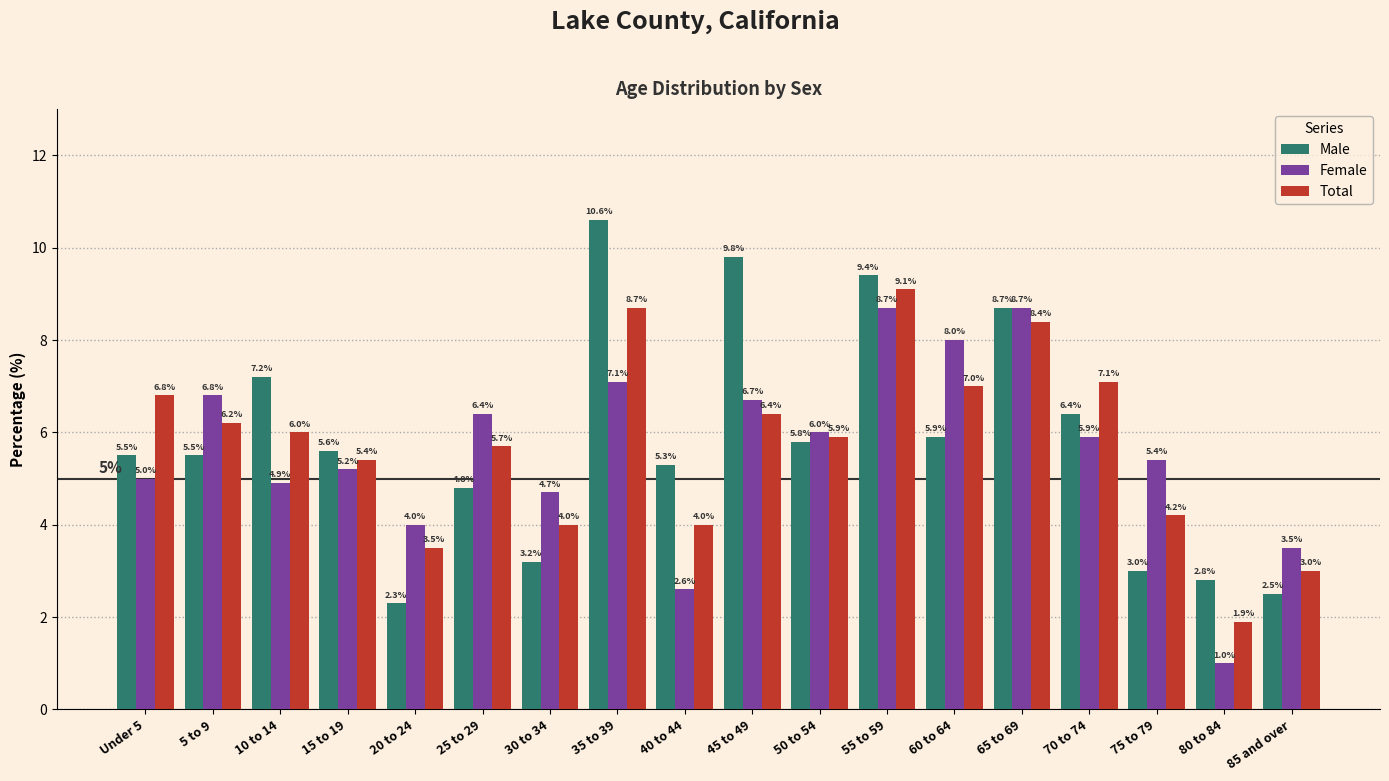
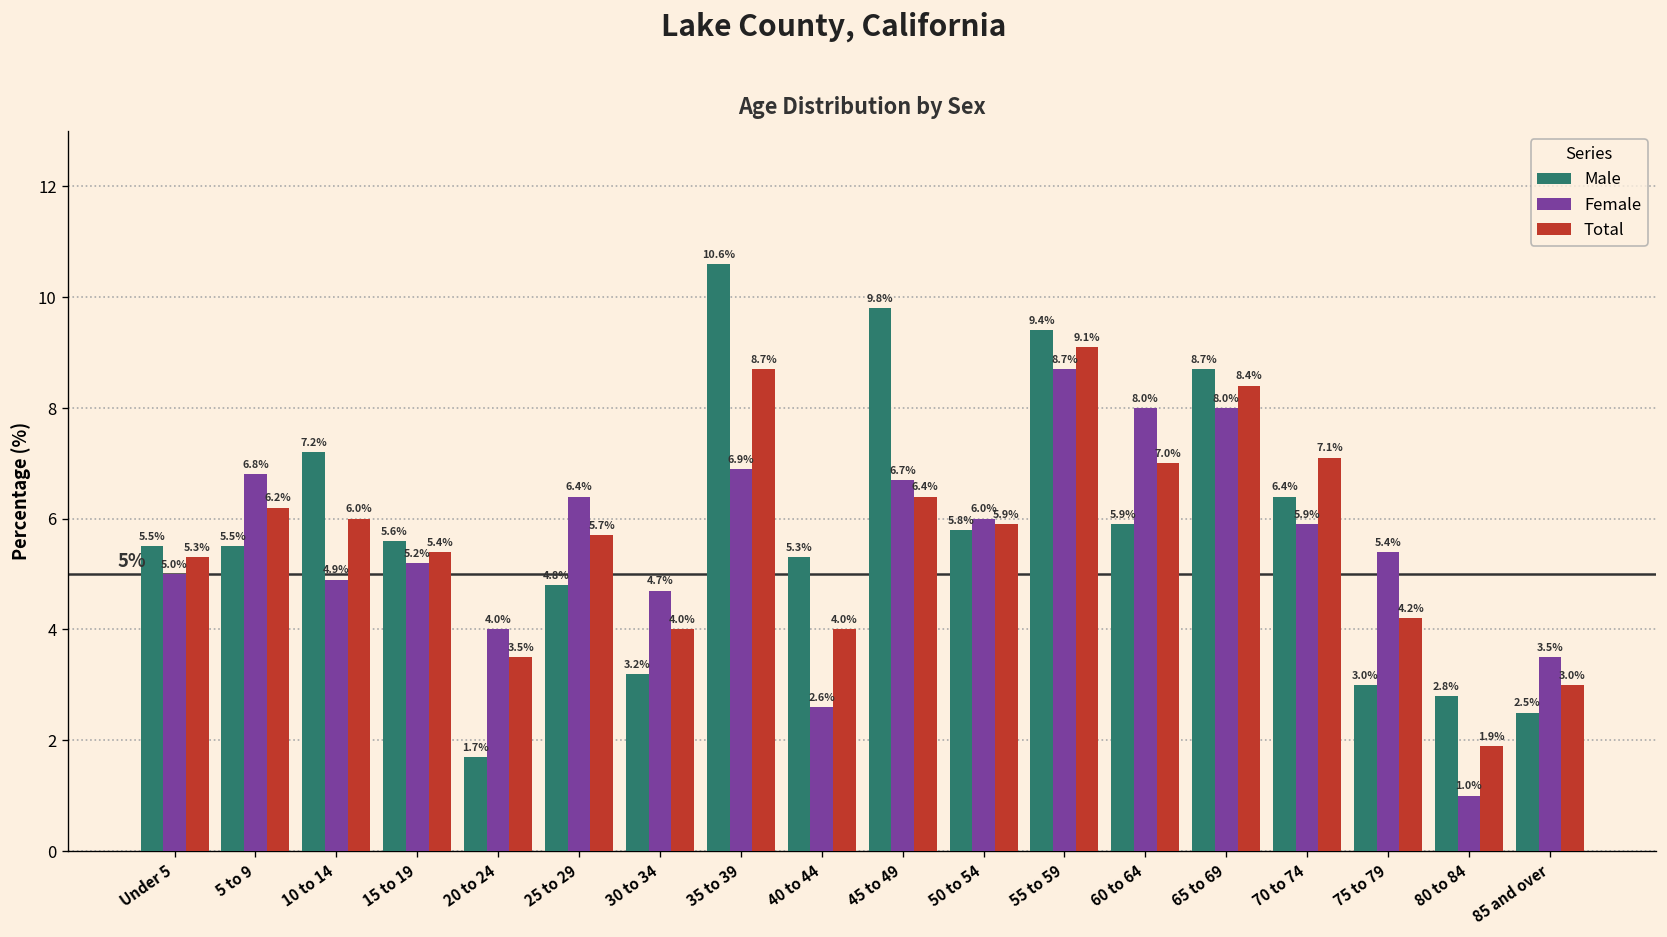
  {
    "Male": {
      "Under 5": "5.5%",
      "5 to 9": "5.5%",
      "10 to 14": "7.2%",
      "15 to 19": "5.6%",
-     "20 to 24": "2.3%",
+     "20 to 24": "1.7%",
      "25 to 29": "4.8%",
      "30 to 34": "3.2%",
      "35 to 39": "10.6%",
      "40 to 44": "5.3%",
      "45 to 49": "9.8%",
      "50 to 54": "5.8%",
      "55 to 59": "9.4%",
      "60 to 64": "5.9%",
      "65 to 69": "8.7%",
      "70 to 74": "6.4%",
      "75 to 79": "3.0%",
      "80 to 84": "2.8%",
      "85 and over": "2.5%"
    },
    "Female": {
      "Under 5": "5.0%",
      "5 to 9": "6.8%",
      "10 to 14": "4.9%",
      "15 to 19": "5.2%",
      "20 to 24": "4.0%",
      "25 to 29": "6.4%",
      "30 to 34": "4.7%",
-     "35 to 39": "7.1%",
+     "35 to 39": "6.9%",
      "40 to 44": "2.6%",
      "45 to 49": "6.7%",
      "50 to 54": "6.0%",
      "55 to 59": "8.7%",
      "60 to 64": "8.0%",
-     "65 to 69": "8.7%",
+     "65 to 69": "8.0%",
      "70 to 74": "5.9%",
      "75 to 79": "5.4%",
      "80 to 84": "1.0%",
      "85 and over": "3.5%"
    },
    "Total": {
-     "Under 5": "6.8%",
+     "Under 5": "5.3%",
      "5 to 9": "6.2%",
      "10 to 14": "6.0%",
      "15 to 19": "5.4%",
      "20 to 24": "3.5%",
      "25 to 29": "5.7%",
      "30 to 34": "4.0%",
      "35 to 39": "8.7%",
      "40 to 44": "4.0%",
      "45 to 49": "6.4%",
      "50 to 54": "5.9%",
      "55 to 59": "9.1%",
      "60 to 64": "7.0%",
      "65 to 69": "8.4%",
      "70 to 74": "7.1%",
      "75 to 79": "4.2%",
      "80 to 84": "1.9%",
      "85 and over": "3.0%"
    }
  }
